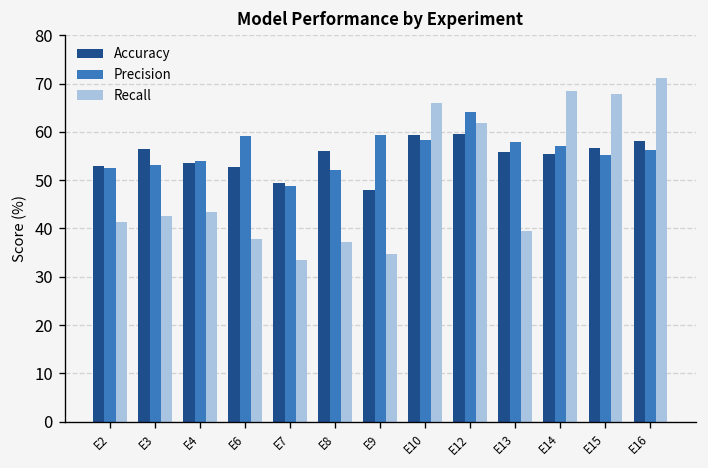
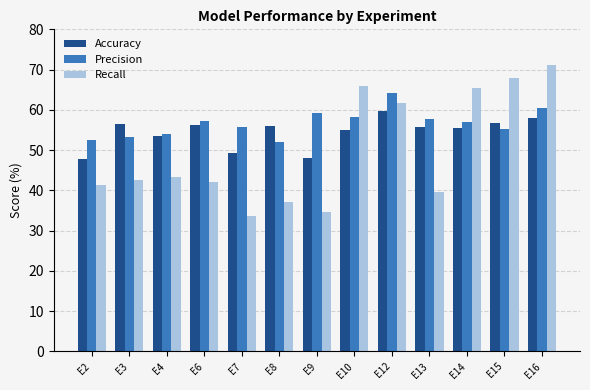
  {
    "Accuracy": {
-     "E2": 53,
+     "E2": 48,
      "E3": 56,
      "E4": 54,
-     "E6": 53,
+     "E6": 56,
      "E7": 49,
      "E8": 56,
      "E9": 48,
-     "E10": 59,
+     "E10": 55,
      "E12": 60,
      "E13": 56,
      "E14": 55,
      "E15": 57,
      "E16": 58
    },
    "Precision": {
      "E2": 53,
      "E3": 53,
      "E4": 54,
-     "E6": 59,
-     "E7": 49,
+     "E6": 57,
+     "E7": 56,
      "E8": 52,
      "E9": 59,
      "E10": 58,
      "E12": 64,
      "E13": 58,
      "E14": 57,
      "E15": 55,
-     "E16": 56
+     "E16": 60
    },
    "Recall": {
      "E2": 41,
      "E3": 43,
      "E4": 43,
-     "E6": 38,
+     "E6": 42,
      "E7": 34,
      "E8": 37,
      "E9": 35,
      "E10": 66,
      "E12": 62,
      "E13": 40,
-     "E14": 69,
+     "E14": 65,
      "E15": 68,
      "E16": 71
    }
  }
